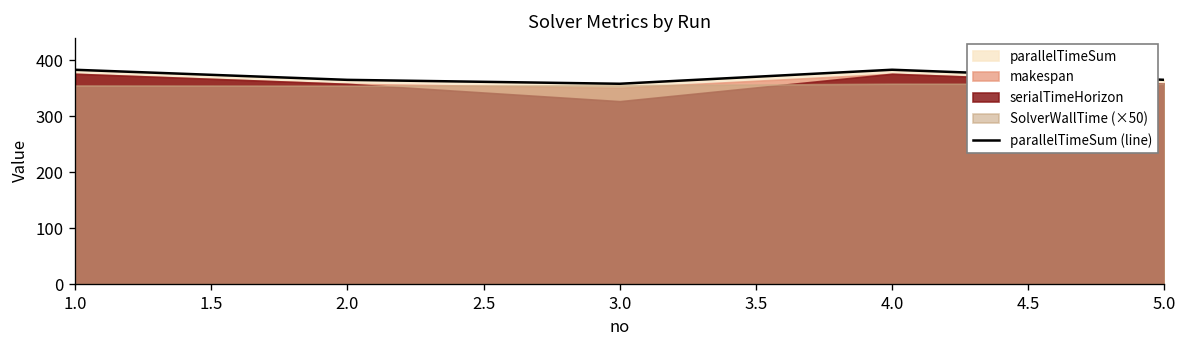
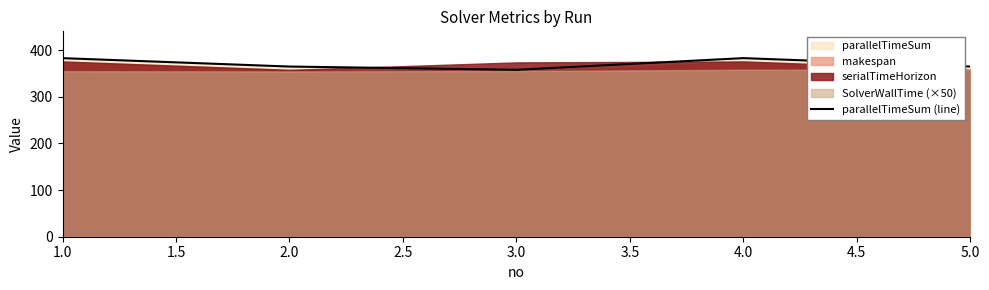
  {
    "parallelTimeSum": {
      "1.0": 380,
      "2.0": 370,
      "4.0": 380,
      "5.0": 370
    },
    "serialTimeHorizon": {
-     "3.0": 330
+     "3.0": 370
    }
  }
